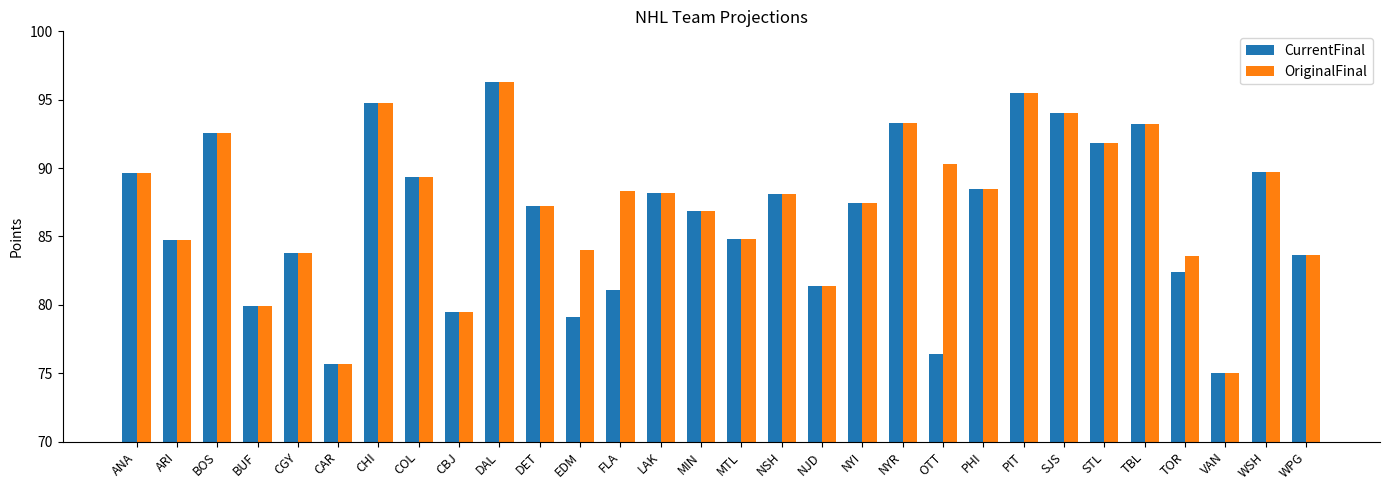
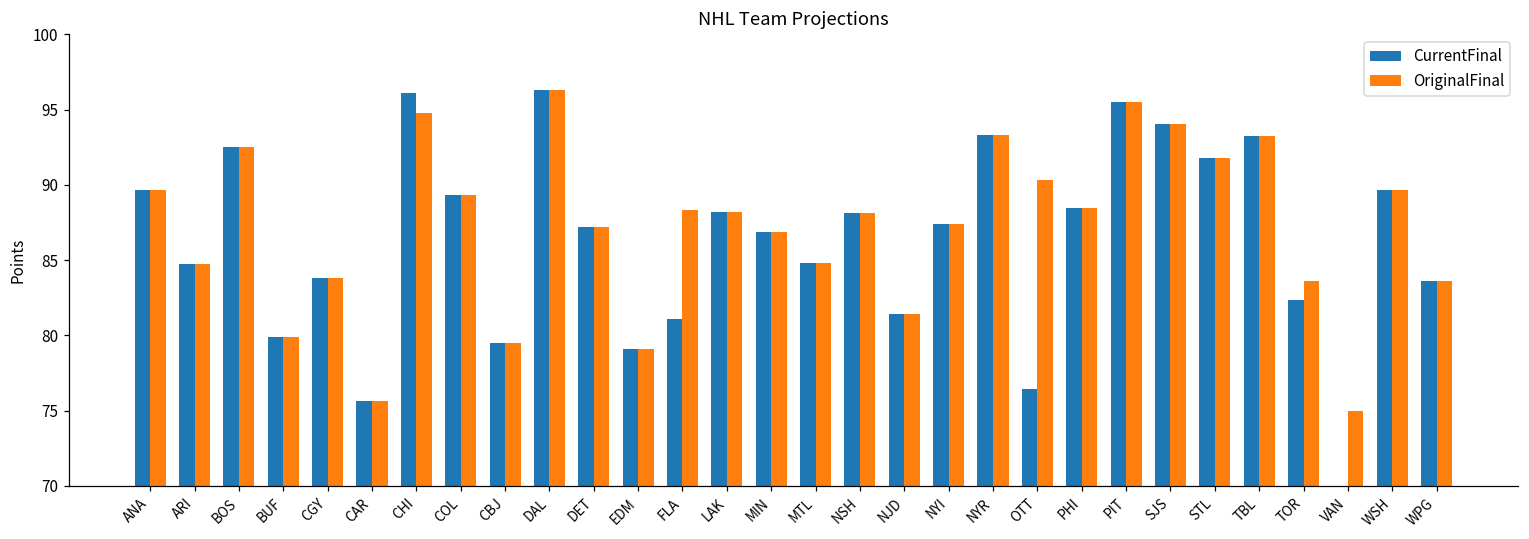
  {
    "CurrentFinal": {
      "ANA": 89.7,
      "ARI": 84.8,
      "BOS": 92.5,
      "BUF": 79.9,
      "CGY": 83.8,
      "CAR": 75.7,
-     "CHI": 94.8,
+     "CHI": 96.1,
      "COL": 89.3,
      "CBJ": 79.5,
      "DAL": 96.3,
      "DET": 87.2,
      "EDM": 79.1,
      "FLA": 81.1,
      "LAK": 88.2,
      "MIN": 86.9,
      "MTL": 84.8,
      "NSH": 88.1,
      "NJD": 81.4,
      "NYI": 87.4,
      "NYR": 93.3,
      "OTT": 76.4,
      "PHI": 88.5,
      "PIT": 95.5,
      "SJS": 94.1,
      "STL": 91.8,
      "TBL": 93.2,
      "TOR": 82.4,
-     "VAN": 75.0,
+     "VAN": 69.9,
      "WSH": 89.7,
      "WPG": 83.6
    },
    "OriginalFinal": {
      "ANA": 89.7,
      "ARI": 84.8,
      "BOS": 92.5,
      "BUF": 79.9,
      "CGY": 83.8,
      "CAR": 75.7,
      "CHI": 94.8,
      "COL": 89.3,
      "CBJ": 79.5,
      "DAL": 96.3,
      "DET": 87.2,
-     "EDM": 84.0,
+     "EDM": 79.1,
      "FLA": 88.4,
      "LAK": 88.2,
      "MIN": 86.9,
      "MTL": 84.8,
      "NSH": 88.1,
      "NJD": 81.4,
      "NYI": 87.4,
      "NYR": 93.3,
      "OTT": 90.3,
      "PHI": 88.5,
      "PIT": 95.5,
      "SJS": 94.1,
      "STL": 91.8,
      "TBL": 93.2,
      "TOR": 83.6,
      "VAN": 75.0,
      "WSH": 89.7,
      "WPG": 83.6
    }
  }
